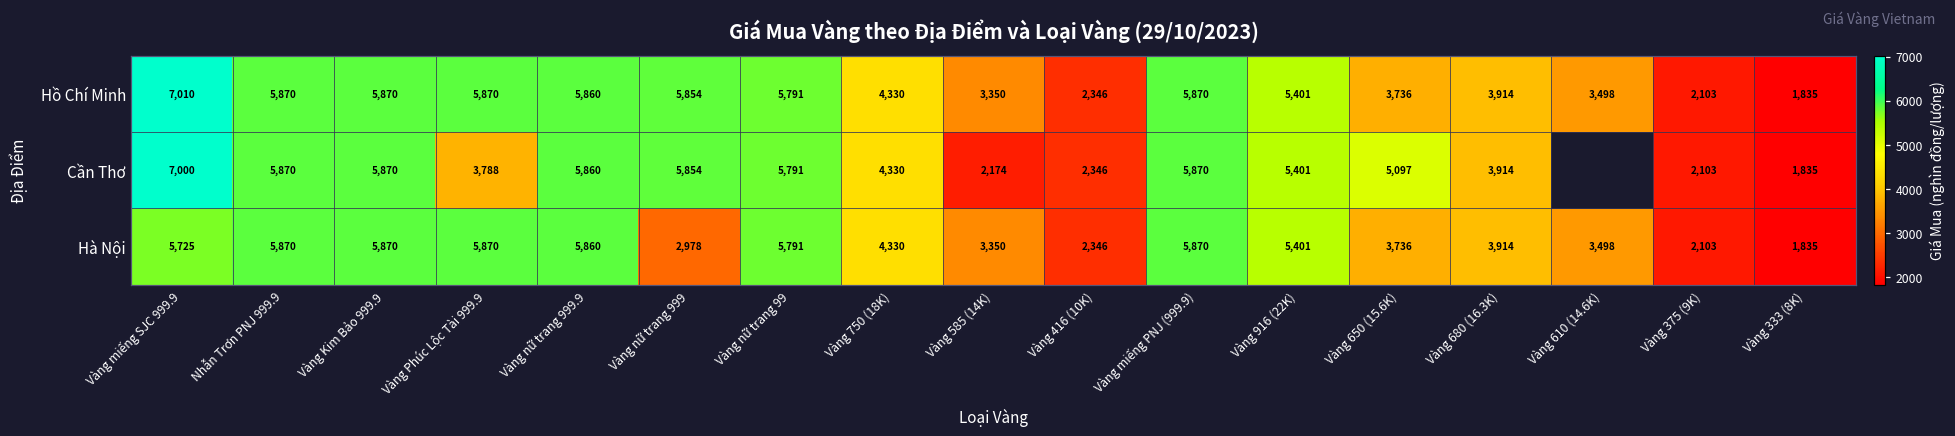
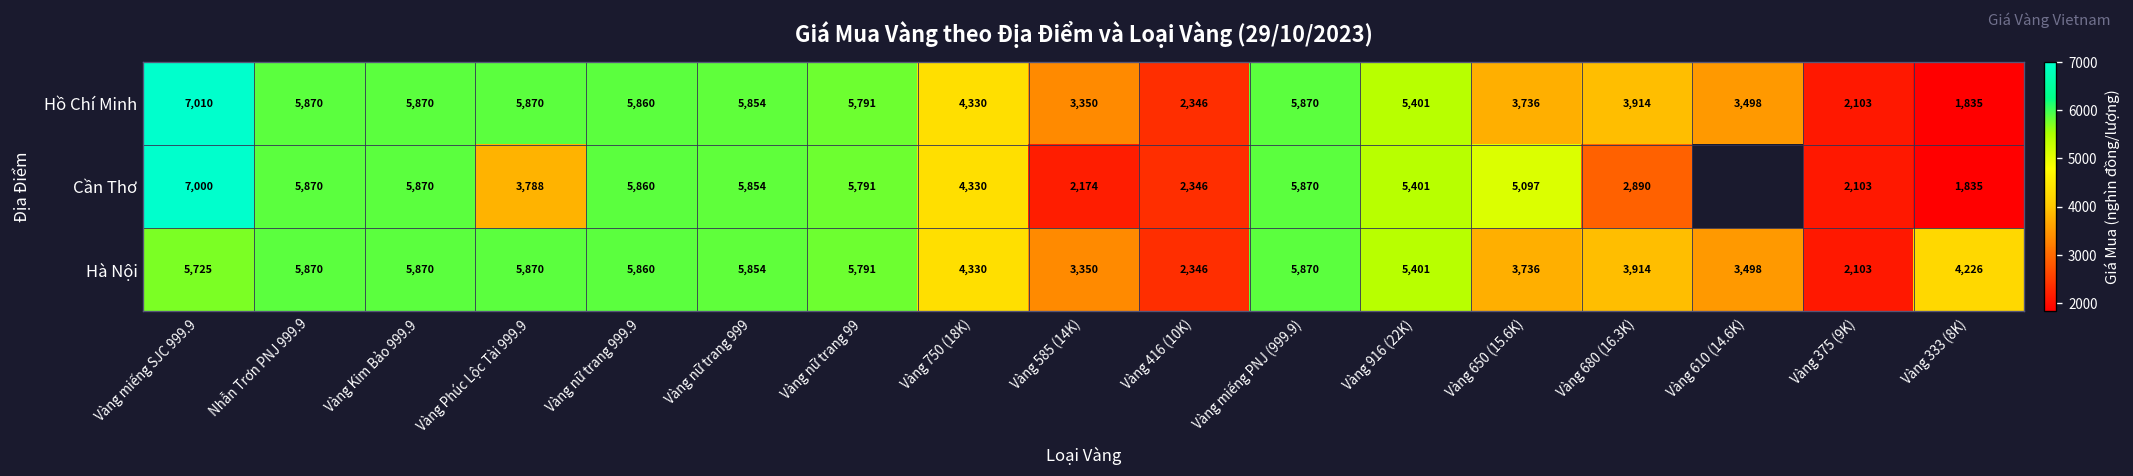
  {
    "Hồ Chí Minh": {
      "Vàng miếng SJC 999.9": "7,010",
      "Nhẫn Trơn PNJ 999.9": "5,870",
      "Vàng Kim Bảo 999.9": "5,870",
      "Vàng Phúc Lộc Tài 999.9": "5,870",
      "Vàng nữ trang 999.9": "5,860",
      "Vàng nữ trang 999": "5,854",
      "Vàng nữ trang 99": "5,791",
      "Vàng 750 (18K)": "4,330",
      "Vàng 585 (14K)": "3,350",
      "Vàng 416 (10K)": "2,346",
      "Vàng miếng PNJ (999.9)": "5,870",
      "Vàng 916 (22K)": "5,401",
      "Vàng 650 (15.6K)": "3,736",
      "Vàng 680 (16.3K)": "3,914",
      "Vàng 610 (14.6K)": "3,498",
      "Vàng 375 (9K)": "2,103",
      "Vàng 333 (8K)": "1,835"
    },
    "Cần Thơ": {
      "Vàng miếng SJC 999.9": "7,000",
      "Nhẫn Trơn PNJ 999.9": "5,870",
      "Vàng Kim Bảo 999.9": "5,870",
      "Vàng Phúc Lộc Tài 999.9": "3,788",
      "Vàng nữ trang 999.9": "5,860",
      "Vàng nữ trang 999": "5,854",
      "Vàng nữ trang 99": "5,791",
      "Vàng 750 (18K)": "4,330",
      "Vàng 585 (14K)": "2,174",
      "Vàng 416 (10K)": "2,346",
      "Vàng miếng PNJ (999.9)": "5,870",
      "Vàng 916 (22K)": "5,401",
      "Vàng 650 (15.6K)": "5,097",
-     "Vàng 680 (16.3K)": "3,914",
+     "Vàng 680 (16.3K)": "2,890",
      "Vàng 375 (9K)": "2,103",
      "Vàng 333 (8K)": "1,835"
    },
    "Hà Nội": {
      "Vàng miếng SJC 999.9": "5,725",
      "Nhẫn Trơn PNJ 999.9": "5,870",
      "Vàng Kim Bảo 999.9": "5,870",
      "Vàng Phúc Lộc Tài 999.9": "5,870",
      "Vàng nữ trang 999.9": "5,860",
-     "Vàng nữ trang 999": "2,978",
+     "Vàng nữ trang 999": "5,854",
      "Vàng nữ trang 99": "5,791",
      "Vàng 750 (18K)": "4,330",
      "Vàng 585 (14K)": "3,350",
      "Vàng 416 (10K)": "2,346",
      "Vàng miếng PNJ (999.9)": "5,870",
      "Vàng 916 (22K)": "5,401",
      "Vàng 650 (15.6K)": "3,736",
      "Vàng 680 (16.3K)": "3,914",
      "Vàng 610 (14.6K)": "3,498",
      "Vàng 375 (9K)": "2,103",
-     "Vàng 333 (8K)": "1,835"
+     "Vàng 333 (8K)": "4,226"
    }
  }
